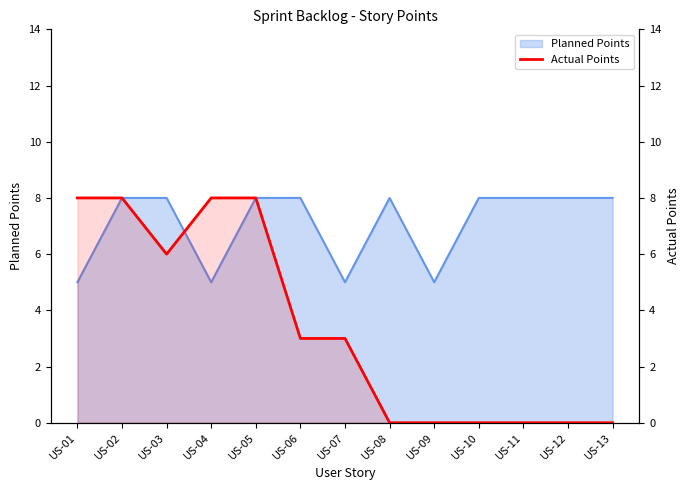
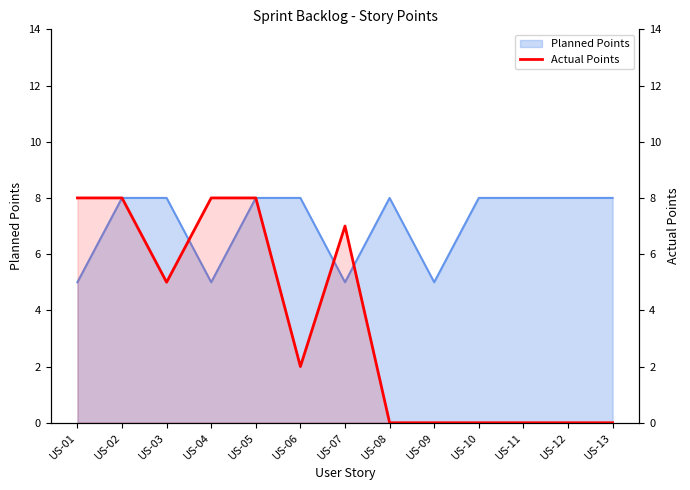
  {
    "Planned Points": {
      "US-01": 5.0,
      "US-02": 8.0,
      "US-03": 8.0,
      "US-04": 5.0,
      "US-05": 8.0,
      "US-06": 8.0,
      "US-07": 5.0,
      "US-08": 8.0,
      "US-09": 5.0,
      "US-10": 8.0,
      "US-11": 8.0,
      "US-12": 8.0,
      "US-13": 8.0
    },
    "Actual Points": {
      "US-01": 8,
      "US-02": 8,
-     "US-03": 6,
+     "US-03": 5,
      "US-04": 8,
      "US-05": 8,
-     "US-06": 3,
-     "US-07": 3,
+     "US-06": 2,
+     "US-07": 7,
      "US-08": 0,
      "US-09": 0,
      "US-10": 0,
      "US-11": 0,
      "US-12": 0,
      "US-13": 0
    }
  }
